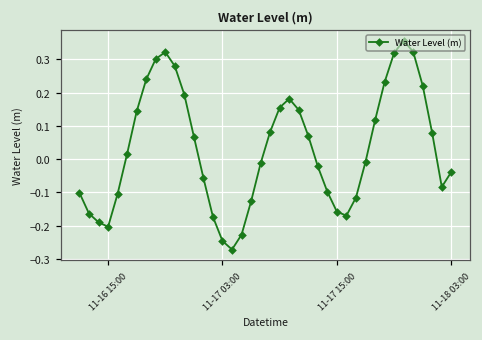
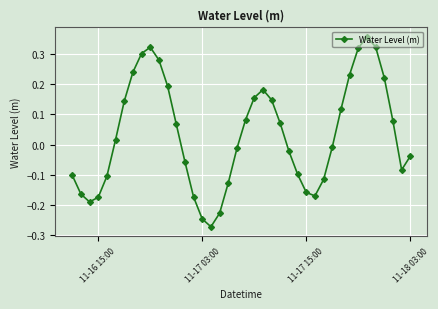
  {
-   "11-16 15:00": -0.20,
+   "11-16 15:00": -0.17,
    "11-17 03:00": -0.25,
    "11-17 15:00": -0.16,
    "11-18 03:00": -0.04
  }
